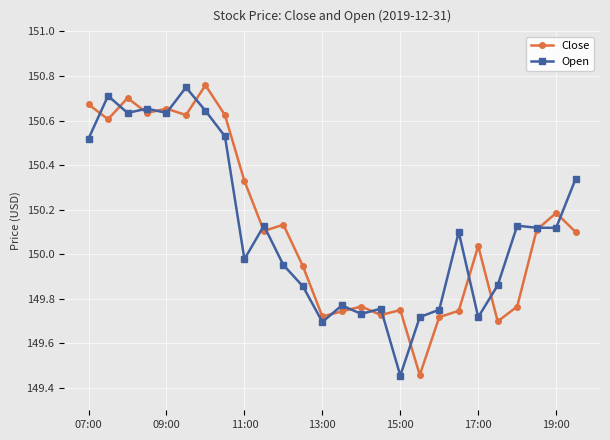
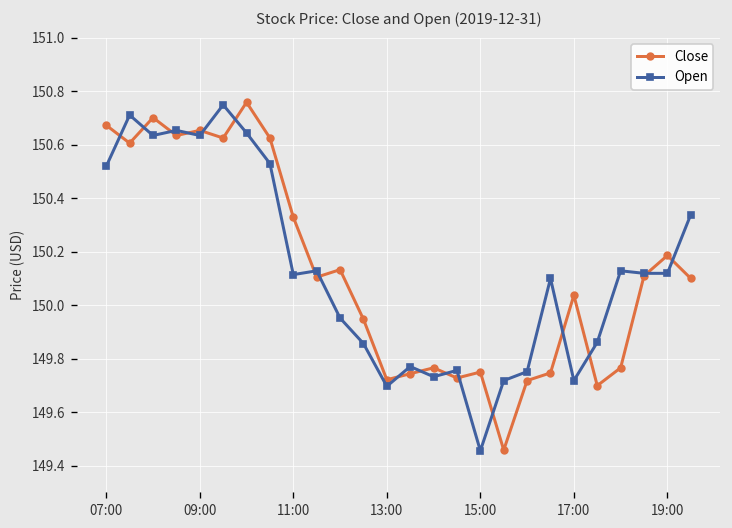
  {
    "Close": {
      "07:00": 150.67,
      "09:00": 150.65,
      "11:00": 150.33,
      "13:00": 149.72,
      "15:00": 149.75,
      "17:00": 150.04,
      "19:00": 150.19
    },
    "Open": {
      "07:00": 150.52,
      "09:00": 150.63,
-     "11:00": 149.98,
+     "11:00": 150.11,
      "13:00": 149.70,
      "15:00": 149.46,
      "17:00": 149.72,
      "19:00": 150.12
    }
  }
